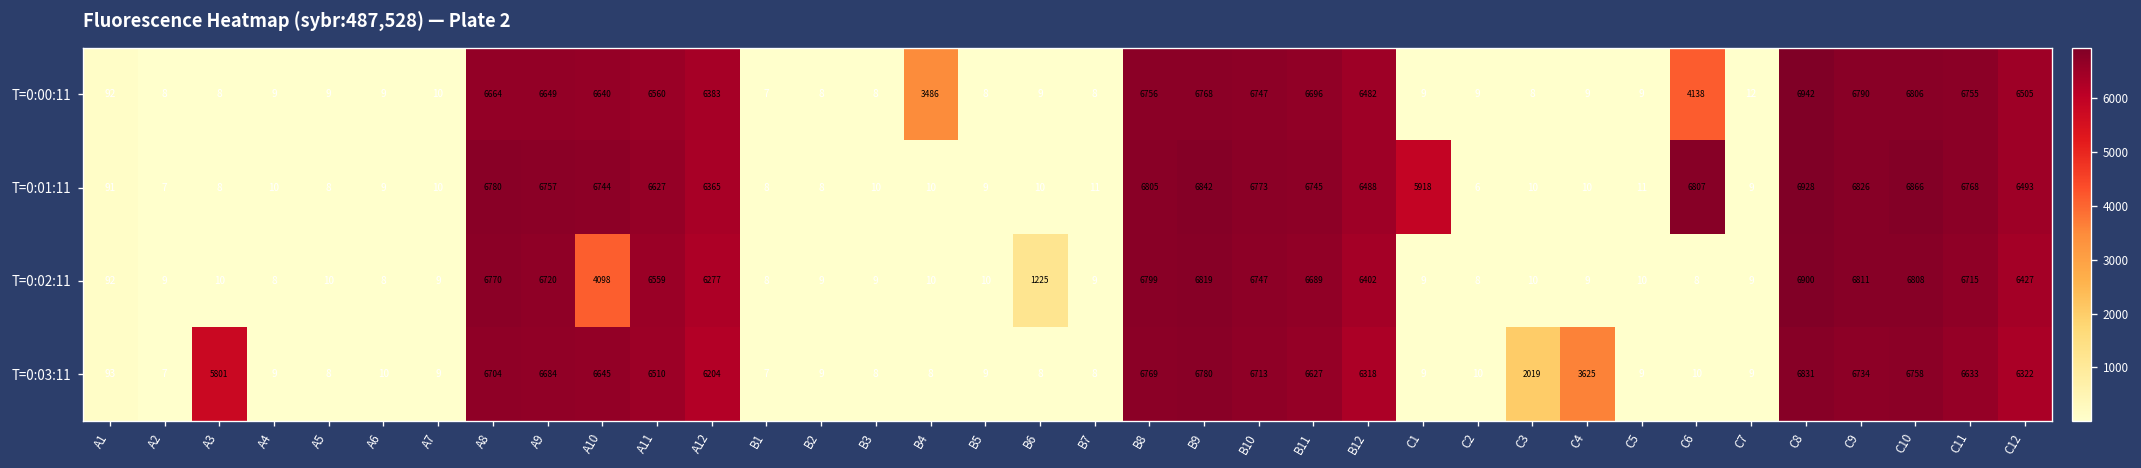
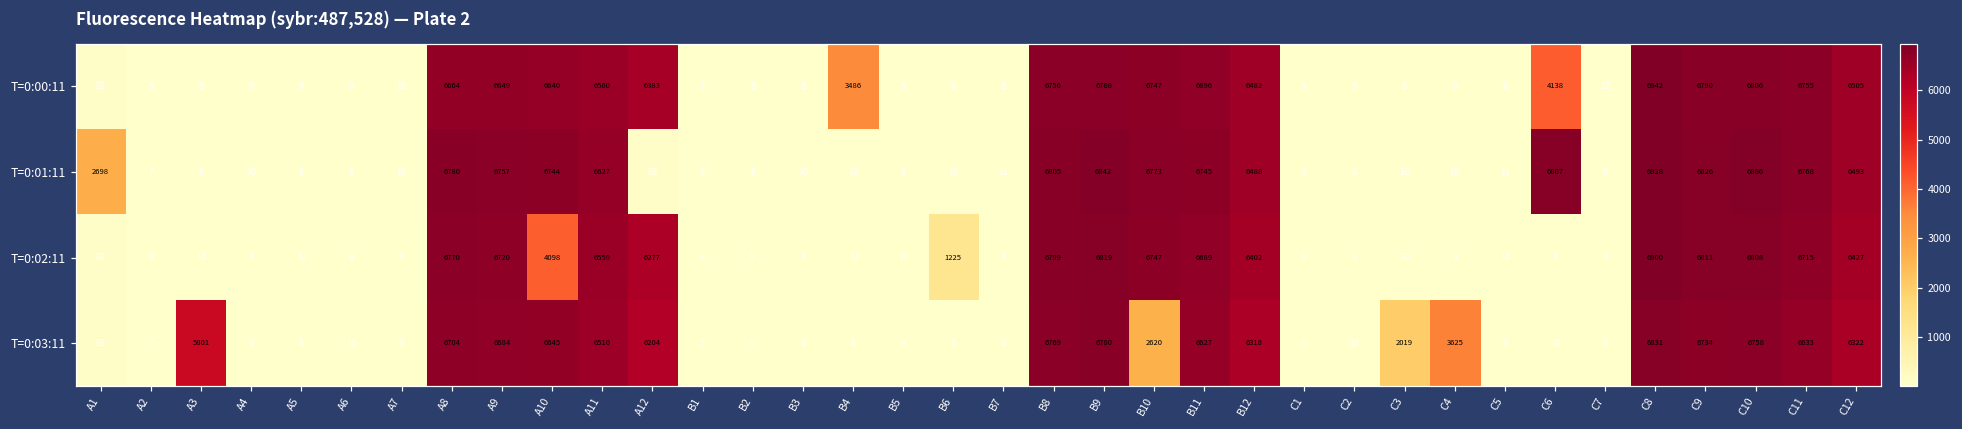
  {
    "T=0:00:11": {
      "A1": 92,
      "A2": 8,
      "A3": 8,
      "A4": 9,
      "A5": 9,
      "A6": 9,
      "A7": 10,
      "A8": 6664,
      "A9": 6649,
      "A10": 6640,
      "A11": 6560,
      "A12": 6383,
      "B1": 7,
      "B2": 8,
      "B3": 8,
      "B4": 3486,
      "B5": 8,
      "B6": 9,
      "B7": 8,
      "B8": 6756,
      "B9": 6768,
      "B10": 6747,
      "B11": 6696,
      "B12": 6482,
      "C1": 9,
      "C2": 9,
      "C3": 8,
      "C4": 9,
      "C5": 9,
      "C6": 4138,
      "C7": 12,
      "C8": 6942,
      "C9": 6790,
      "C10": 6806,
      "C11": 6755,
      "C12": 6505
    },
    "T=0:01:11": {
-     "A1": 91,
+     "A1": 2698,
      "A2": 7,
      "A3": 8,
      "A4": 10,
      "A5": 8,
      "A6": 9,
      "A7": 10,
      "A8": 6780,
      "A9": 6757,
      "A10": 6744,
      "A11": 6627,
-     "A12": 6365,
+     "A12": 88,
      "B1": 8,
      "B2": 8,
      "B3": 10,
      "B4": 10,
      "B5": 9,
      "B6": 10,
      "B7": 11,
      "B8": 6805,
      "B9": 6842,
      "B10": 6773,
      "B11": 6745,
      "B12": 6488,
-     "C1": 5918,
+     "C1": 9,
      "C2": 6,
      "C3": 10,
      "C4": 10,
      "C5": 11,
      "C6": 6807,
      "C7": 9,
      "C8": 6928,
      "C9": 6826,
      "C10": 6866,
      "C11": 6768,
      "C12": 6493
    },
    "T=0:02:11": {
      "A1": 92,
      "A2": 9,
      "A3": 10,
      "A4": 8,
      "A5": 10,
      "A6": 8,
      "A7": 9,
      "A8": 6770,
      "A9": 6720,
      "A10": 4098,
      "A11": 6559,
      "A12": 6277,
      "B1": 8,
      "B2": 9,
      "B3": 9,
      "B4": 10,
      "B5": 10,
      "B6": 1225,
      "B7": 9,
      "B8": 6799,
      "B9": 6819,
      "B10": 6747,
      "B11": 6689,
      "B12": 6402,
      "C1": 9,
      "C2": 8,
      "C3": 10,
      "C4": 9,
      "C5": 10,
      "C6": 8,
      "C7": 9,
      "C8": 6900,
      "C9": 6811,
      "C10": 6808,
      "C11": 6715,
      "C12": 6427
    },
    "T=0:03:11": {
      "A1": 93,
      "A2": 7,
      "A3": 5801,
      "A4": 9,
      "A5": 8,
      "A6": 10,
      "A7": 9,
      "A8": 6704,
      "A9": 6684,
      "A10": 6645,
      "A11": 6510,
      "A12": 6204,
      "B1": 7,
      "B2": 9,
      "B3": 8,
      "B4": 8,
      "B5": 9,
      "B6": 8,
      "B7": 8,
      "B8": 6769,
      "B9": 6780,
-     "B10": 6713,
+     "B10": 2620,
      "B11": 6627,
      "B12": 6318,
      "C1": 9,
      "C2": 10,
      "C3": 2019,
      "C4": 3625,
      "C5": 9,
      "C6": 10,
      "C7": 9,
      "C8": 6831,
      "C9": 6734,
      "C10": 6758,
      "C11": 6633,
      "C12": 6322
    }
  }
